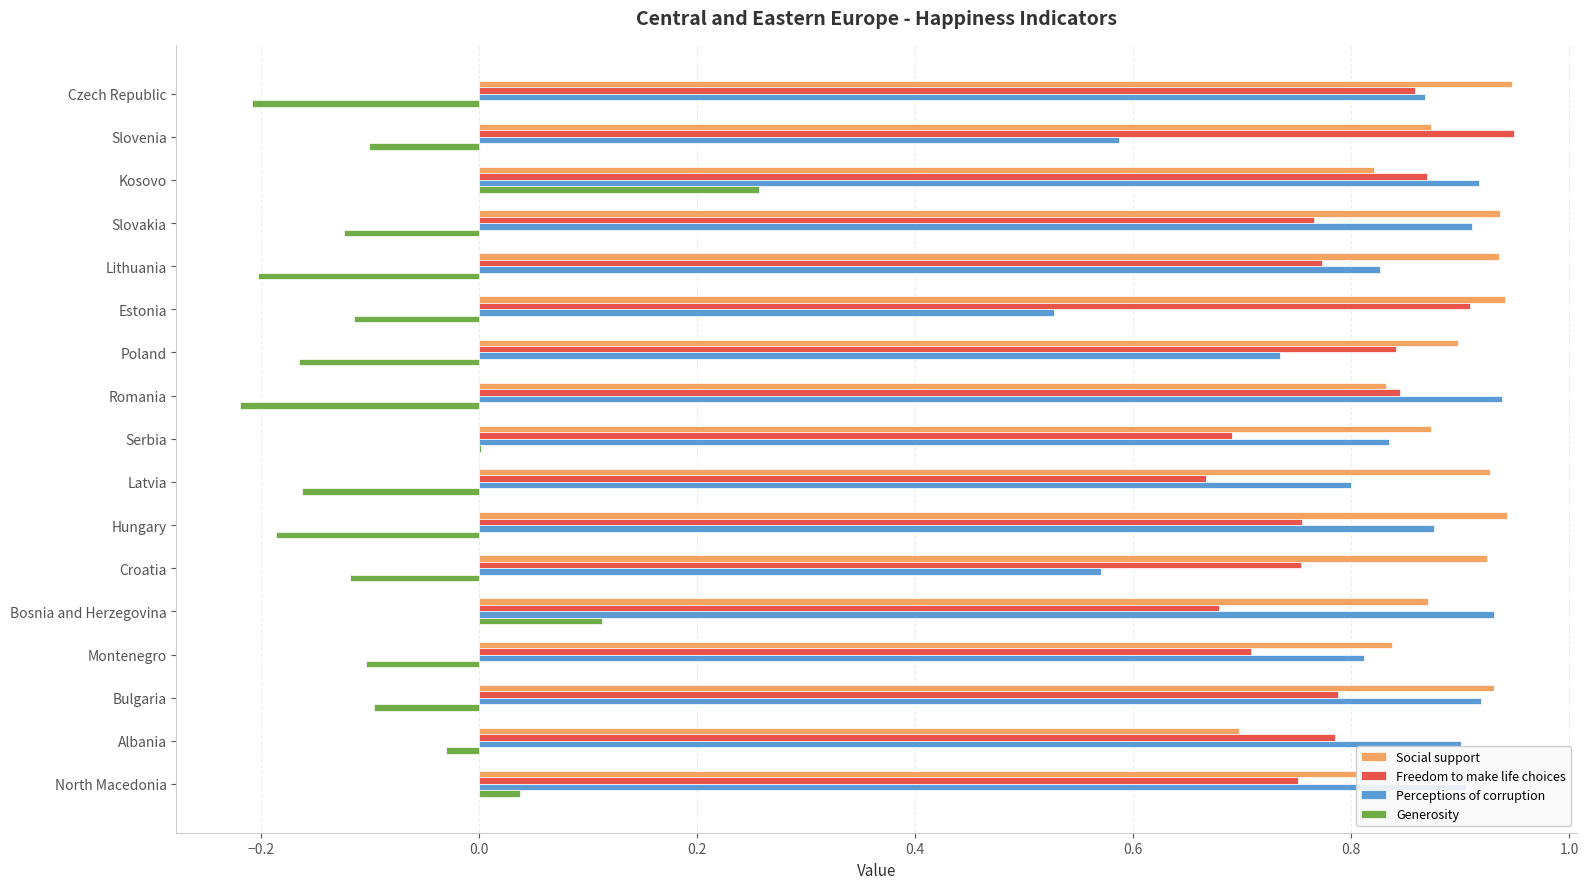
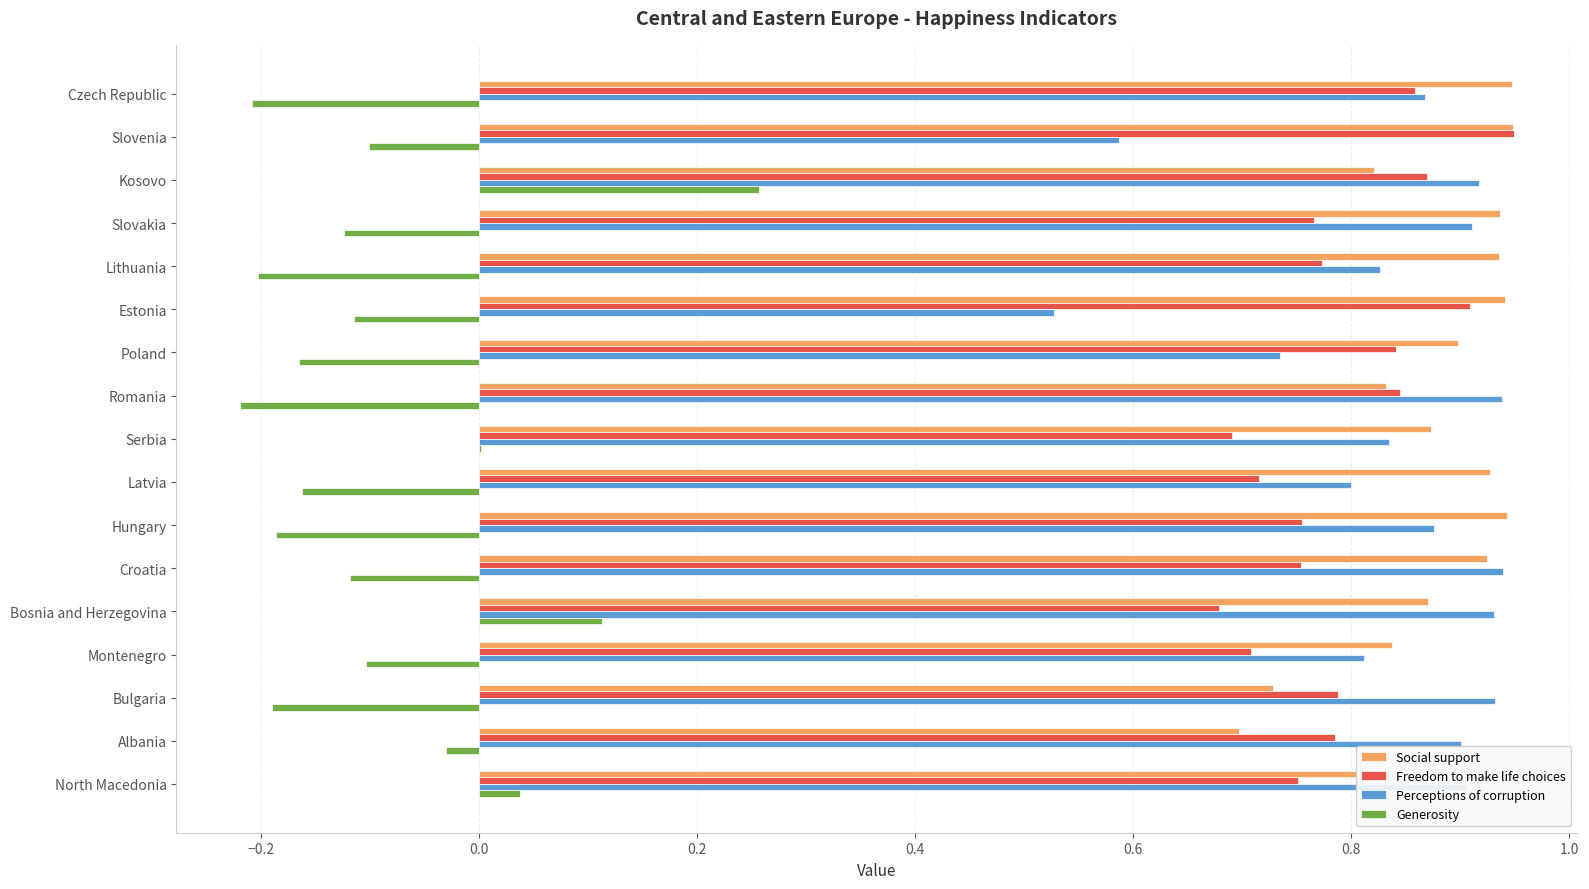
  {
    "Social support": {
      "Czech Republic": 0.947,
-     "Slovenia": 0.873,
+     "Slovenia": 0.948,
      "Kosovo": 0.821,
      "Slovakia": 0.936,
      "Lithuania": 0.935,
      "Estonia": 0.941,
      "Poland": 0.898,
      "Romania": 0.832,
      "Serbia": 0.873,
      "Latvia": 0.927,
      "Hungary": 0.943,
      "Croatia": 0.924,
      "Bosnia and Herzegovina": 0.870,
      "Montenegro": 0.837,
-     "Bulgaria": 0.931,
+     "Bulgaria": 0.728,
      "Albania": 0.697
    },
    "Freedom to make life choices": {
      "Czech Republic": 0.858,
      "Slovenia": 0.949,
      "Kosovo": 0.869,
      "Slovakia": 0.766,
      "Lithuania": 0.773,
      "Estonia": 0.909,
      "Poland": 0.841,
      "Romania": 0.845,
      "Serbia": 0.691,
-     "Latvia": 0.667,
+     "Latvia": 0.715,
      "Hungary": 0.755,
      "Croatia": 0.754,
      "Bosnia and Herzegovina": 0.679,
      "Montenegro": 0.708,
      "Bulgaria": 0.788,
      "Albania": 0.785,
      "North Macedonia": 0.751
    },
    "Perceptions of corruption": {
      "Czech Republic": 0.868,
      "Slovenia": 0.587,
      "Kosovo": 0.917,
      "Slovakia": 0.911,
      "Lithuania": 0.826,
      "Estonia": 0.527,
      "Poland": 0.735,
      "Romania": 0.938,
      "Serbia": 0.835,
      "Latvia": 0.800,
      "Hungary": 0.876,
-     "Croatia": 0.570,
+     "Croatia": 0.939,
      "Bosnia and Herzegovina": 0.931,
      "Montenegro": 0.812,
-     "Bulgaria": 0.919,
+     "Bulgaria": 0.932,
      "Albania": 0.901
    },
    "Generosity": {
      "Czech Republic": -0.208,
      "Slovenia": -0.101,
      "Kosovo": 0.257,
      "Slovakia": -0.124,
      "Lithuania": -0.203,
      "Estonia": -0.115,
      "Poland": -0.165,
      "Romania": -0.219,
      "Latvia": -0.162,
      "Hungary": -0.186,
      "Croatia": -0.118,
      "Bosnia and Herzegovina": 0.113,
      "Montenegro": -0.104,
-     "Bulgaria": -0.096,
+     "Bulgaria": -0.190,
      "Albania": -0.030,
      "North Macedonia": 0.038
    }
  }
